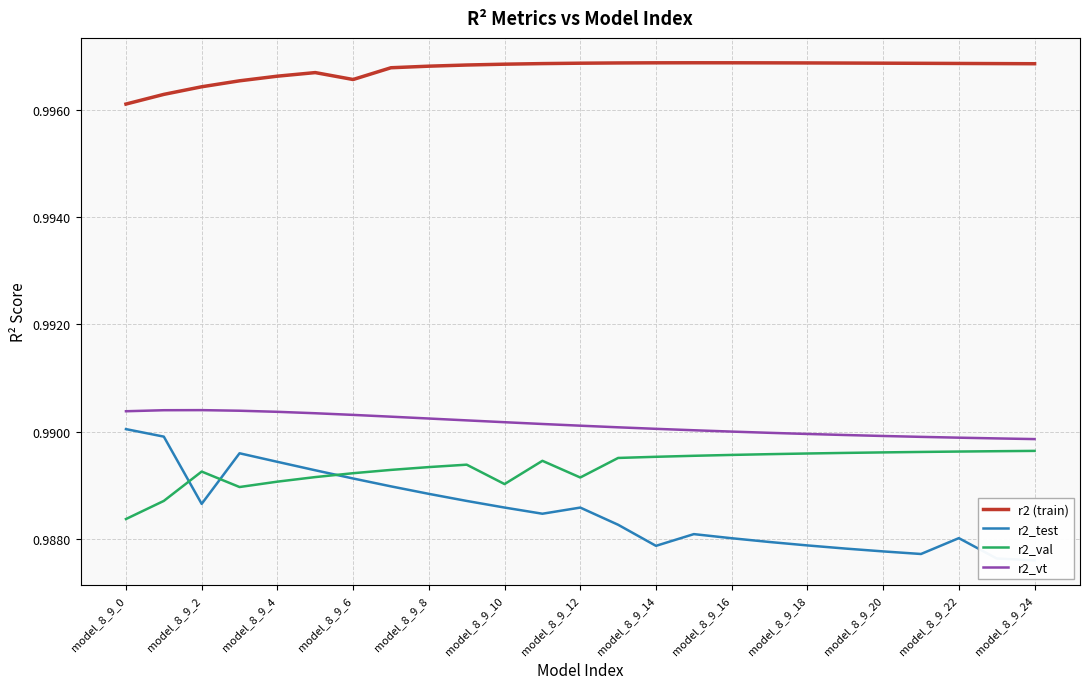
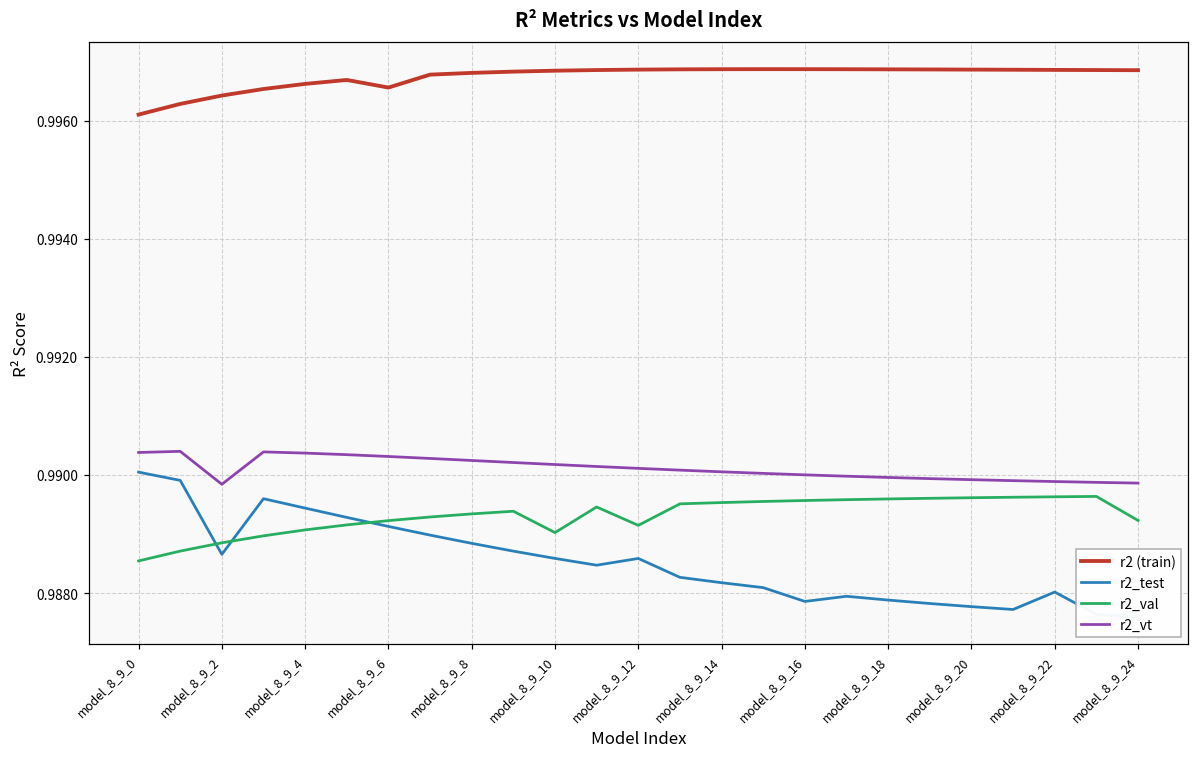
  {
    "r2 (train)": {
      "model_8_9_0": 0.9961,
      "model_8_9_2": 0.9964,
      "model_8_9_4": 0.9966,
      "model_8_9_6": 0.9966,
      "model_8_9_8": 0.9968,
      "model_8_9_10": 0.9968,
      "model_8_9_12": 0.9969,
      "model_8_9_14": 0.9969,
      "model_8_9_16": 0.9969,
      "model_8_9_18": 0.9969,
      "model_8_9_20": 0.9969,
      "model_8_9_22": 0.9969,
      "model_8_9_24": 0.9969
    },
    "r2_test": {
      "model_8_9_0": 0.9900,
      "model_8_9_2": 0.9887,
      "model_8_9_4": 0.9894,
      "model_8_9_6": 0.9891,
      "model_8_9_8": 0.9888,
      "model_8_9_10": 0.9886,
      "model_8_9_12": 0.9886,
-     "model_8_9_14": 0.9879,
-     "model_8_9_16": 0.9880,
+     "model_8_9_14": 0.9882,
+     "model_8_9_16": 0.9879,
      "model_8_9_18": 0.9879,
      "model_8_9_20": 0.9878,
      "model_8_9_22": 0.9880
    },
    "r2_val": {
-     "model_8_9_0": 0.9884,
-     "model_8_9_2": 0.9893,
+     "model_8_9_0": 0.9885,
+     "model_8_9_2": 0.9889,
      "model_8_9_4": 0.9891,
      "model_8_9_6": 0.9892,
      "model_8_9_8": 0.9893,
      "model_8_9_10": 0.9890,
      "model_8_9_12": 0.9891,
      "model_8_9_14": 0.9895,
      "model_8_9_16": 0.9896,
      "model_8_9_18": 0.9896,
      "model_8_9_20": 0.9896,
      "model_8_9_22": 0.9896,
-     "model_8_9_24": 0.9896
+     "model_8_9_24": 0.9892
    },
    "r2_vt": {
      "model_8_9_0": 0.9904,
-     "model_8_9_2": 0.9904,
+     "model_8_9_2": 0.9898,
      "model_8_9_4": 0.9904,
      "model_8_9_6": 0.9903,
      "model_8_9_8": 0.9902,
      "model_8_9_10": 0.9902,
      "model_8_9_12": 0.9901,
      "model_8_9_14": 0.9901,
      "model_8_9_16": 0.9900,
      "model_8_9_18": 0.9900,
      "model_8_9_20": 0.9899,
      "model_8_9_22": 0.9899,
      "model_8_9_24": 0.9899
    }
  }
